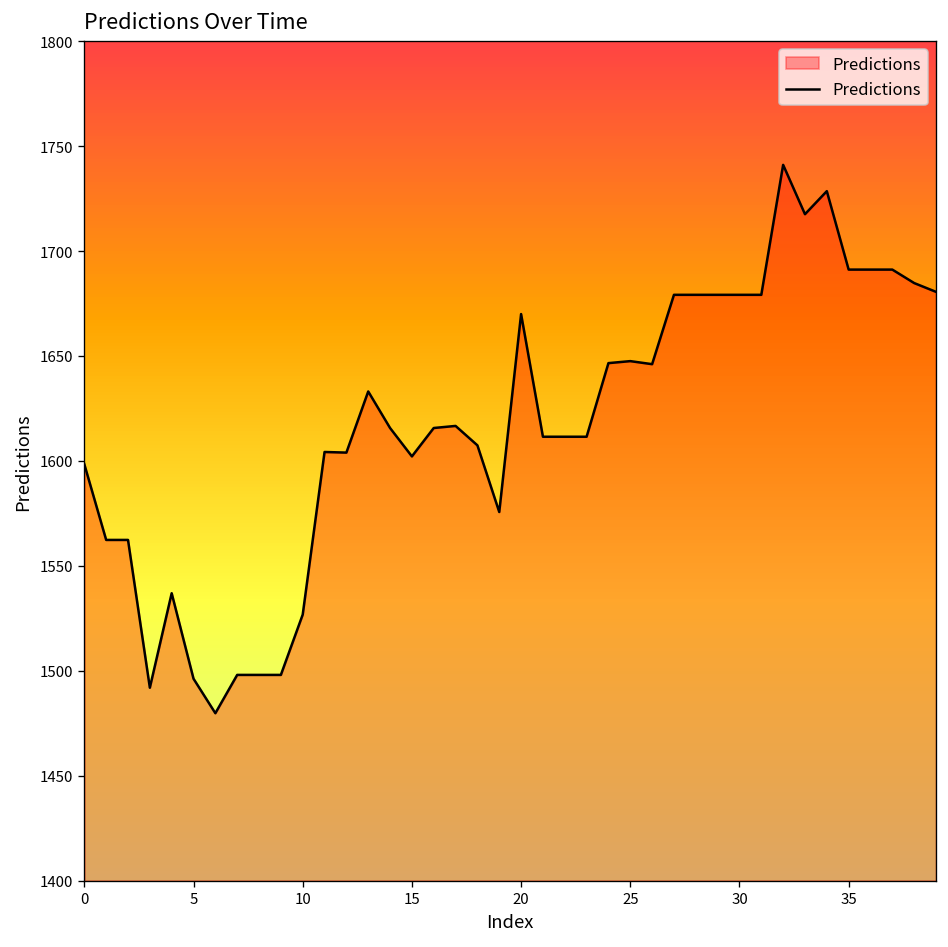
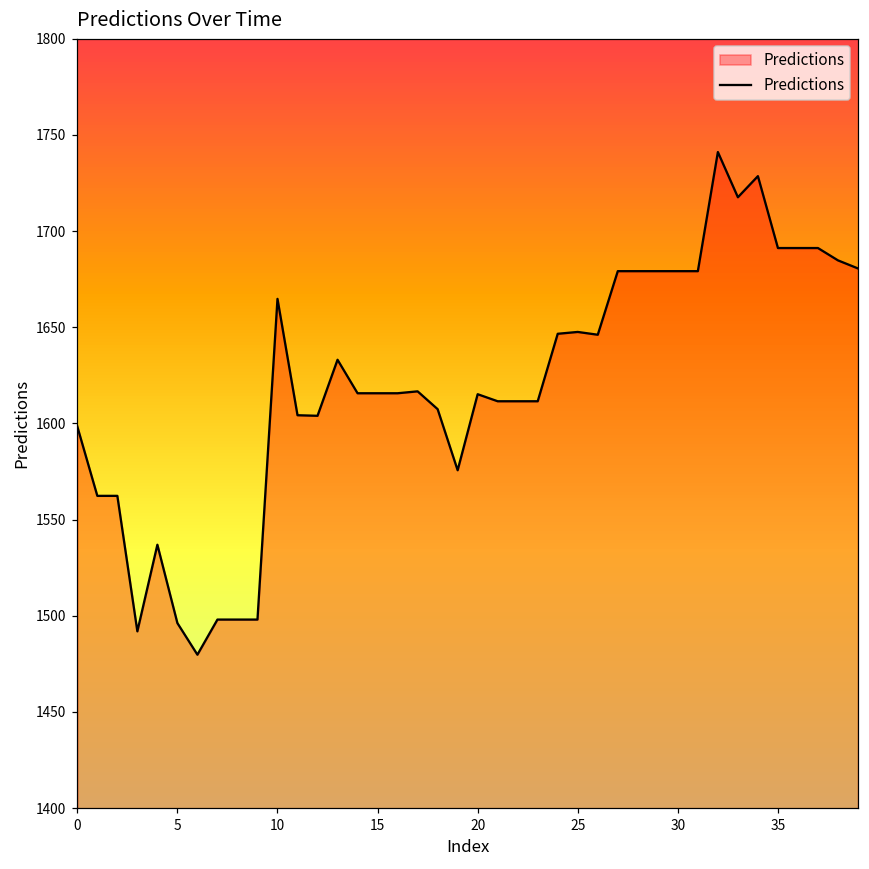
  {
    "0": 1598,
    "5": 1496,
-   "10": 1527,
-   "15": 1602,
-   "20": 1670,
+   "10": 1665,
+   "15": 1616,
+   "20": 1615,
    "25": 1648,
    "30": 1679,
    "35": 1691
  }
